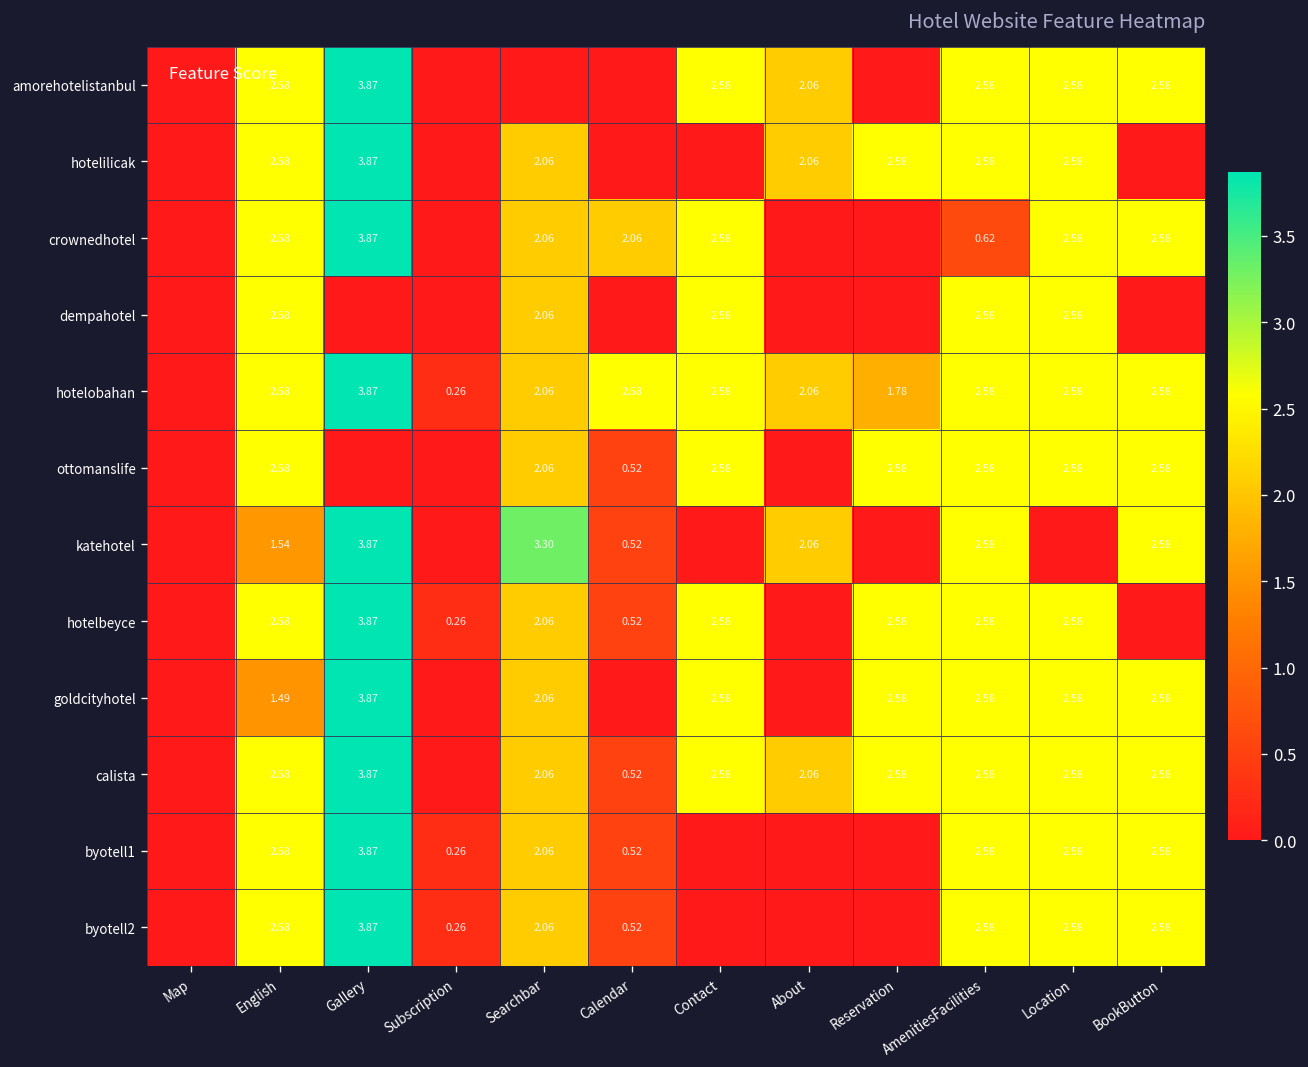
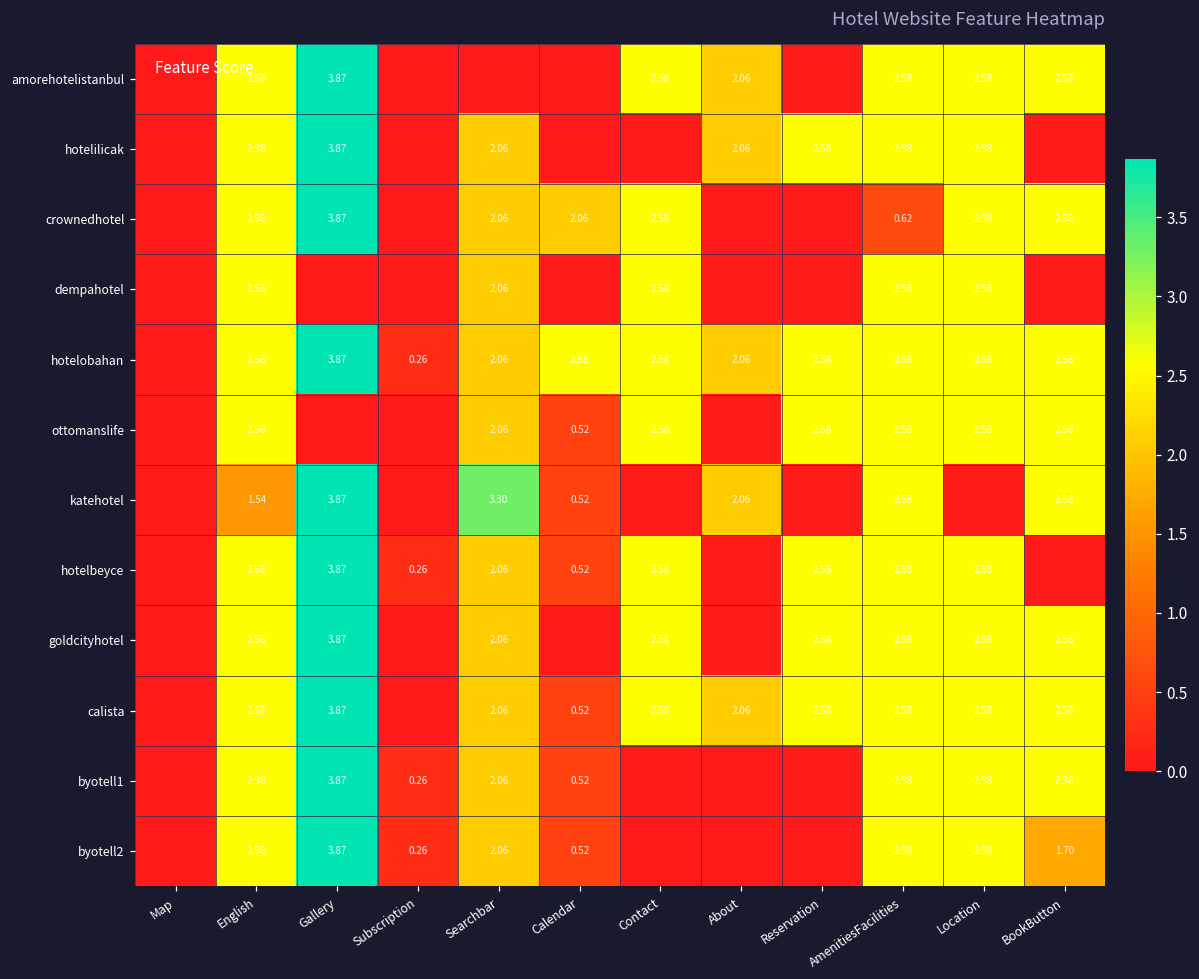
  {
    "amorehotelistanbul": {
      "English": 2.58,
      "Gallery": 3.87,
      "Contact": 2.58,
      "About": 2.06,
      "AmenitiesFacilities": 2.58,
      "Location": 2.58,
      "BookButton": 2.58
    },
    "hotelilicak": {
      "English": 2.58,
      "Gallery": 3.87,
      "Searchbar": 2.06,
      "About": 2.06,
      "Reservation": 2.58,
      "AmenitiesFacilities": 2.58,
      "Location": 2.58
    },
    "crownedhotel": {
      "English": 2.58,
      "Gallery": 3.87,
      "Searchbar": 2.06,
      "Calendar": 2.06,
      "Contact": 2.58,
      "AmenitiesFacilities": 0.62,
      "Location": 2.58,
      "BookButton": 2.58
    },
    "dempahotel": {
      "English": 2.58,
      "Searchbar": 2.06,
      "Contact": 2.58,
      "AmenitiesFacilities": 2.58,
      "Location": 2.58
    },
    "hotelobahan": {
      "English": 2.58,
      "Gallery": 3.87,
      "Subscription": 0.26,
      "Searchbar": 2.06,
      "Calendar": 2.58,
      "Contact": 2.58,
      "About": 2.06,
-     "Reservation": 1.78,
+     "Reservation": 2.58,
      "AmenitiesFacilities": 2.58,
      "Location": 2.58,
      "BookButton": 2.58
    },
    "ottomanslife": {
      "English": 2.58,
      "Searchbar": 2.06,
      "Calendar": 0.52,
      "Contact": 2.58,
      "Reservation": 2.58,
      "AmenitiesFacilities": 2.58,
      "Location": 2.58,
      "BookButton": 2.58
    },
    "katehotel": {
      "English": 1.54,
      "Gallery": 3.87,
      "Searchbar": 3.30,
      "Calendar": 0.52,
      "About": 2.06,
      "AmenitiesFacilities": 2.58,
      "BookButton": 2.58
    },
    "hotelbeyce": {
      "English": 2.58,
      "Gallery": 3.87,
      "Subscription": 0.26,
      "Searchbar": 2.06,
      "Calendar": 0.52,
      "Contact": 2.58,
      "Reservation": 2.58,
      "AmenitiesFacilities": 2.58,
      "Location": 2.58
    },
    "goldcityhotel": {
-     "English": 1.49,
+     "English": 2.58,
      "Gallery": 3.87,
      "Searchbar": 2.06,
      "Contact": 2.58,
      "Reservation": 2.58,
      "AmenitiesFacilities": 2.58,
      "Location": 2.58,
      "BookButton": 2.58
    },
    "calista": {
      "English": 2.58,
      "Gallery": 3.87,
      "Searchbar": 2.06,
      "Calendar": 0.52,
      "Contact": 2.58,
      "About": 2.06,
      "Reservation": 2.58,
      "AmenitiesFacilities": 2.58,
      "Location": 2.58,
      "BookButton": 2.58
    },
    "byotell1": {
      "English": 2.58,
      "Gallery": 3.87,
      "Subscription": 0.26,
      "Searchbar": 2.06,
      "Calendar": 0.52,
      "AmenitiesFacilities": 2.58,
      "Location": 2.58,
      "BookButton": 2.58
    },
    "byotell2": {
      "English": 2.58,
      "Gallery": 3.87,
      "Subscription": 0.26,
      "Searchbar": 2.06,
      "Calendar": 0.52,
      "AmenitiesFacilities": 2.58,
      "Location": 2.58,
-     "BookButton": 2.58
+     "BookButton": 1.70
    }
  }
